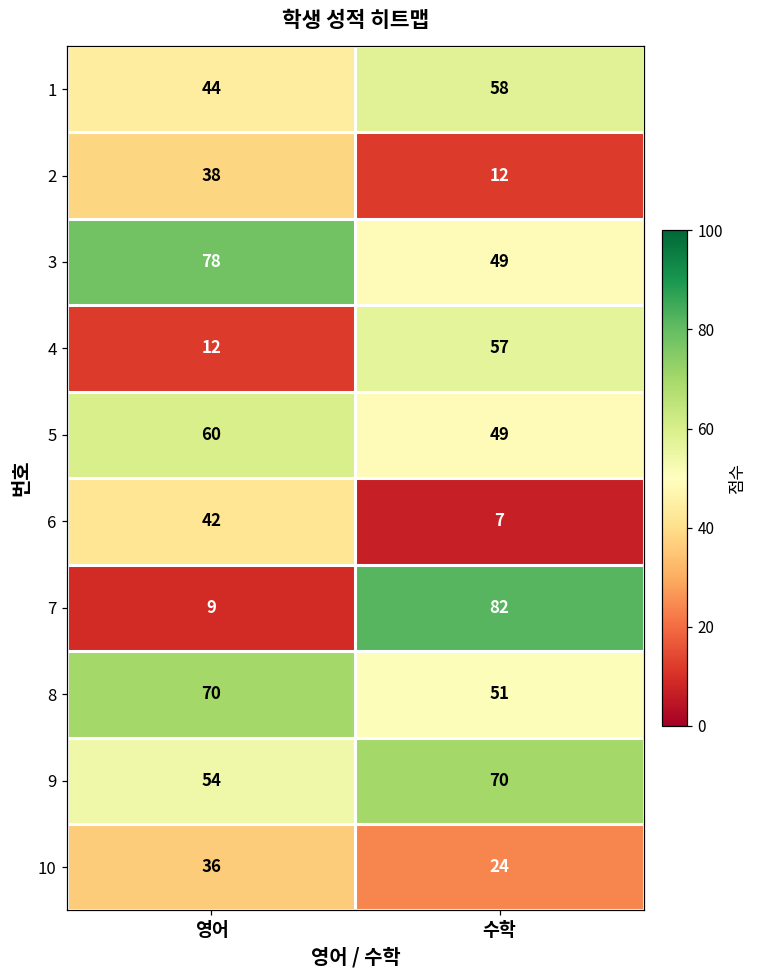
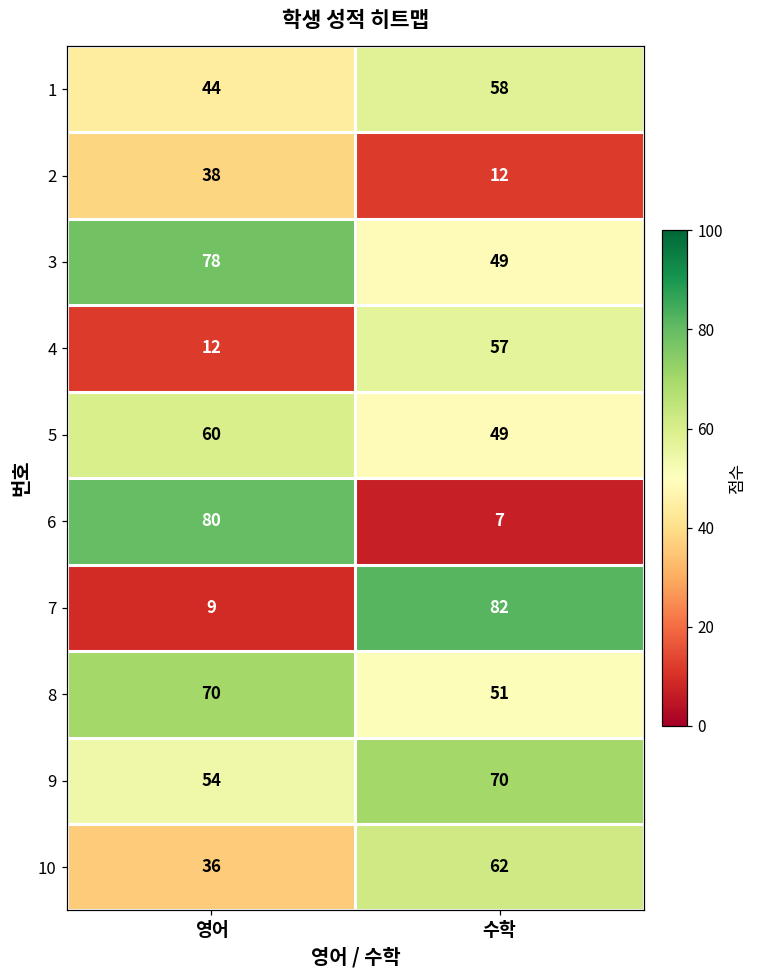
  {
    "1": {
      "영어": 44,
      "수학": 58
    },
    "2": {
      "영어": 38,
      "수학": 12
    },
    "3": {
      "영어": 78,
      "수학": 49
    },
    "4": {
      "영어": 12,
      "수학": 57
    },
    "5": {
      "영어": 60,
      "수학": 49
    },
    "6": {
-     "영어": 42,
+     "영어": 80,
      "수학": 7
    },
    "7": {
      "영어": 9,
      "수학": 82
    },
    "8": {
      "영어": 70,
      "수학": 51
    },
    "9": {
      "영어": 54,
      "수학": 70
    },
    "10": {
      "영어": 36,
-     "수학": 24
+     "수학": 62
    }
  }
